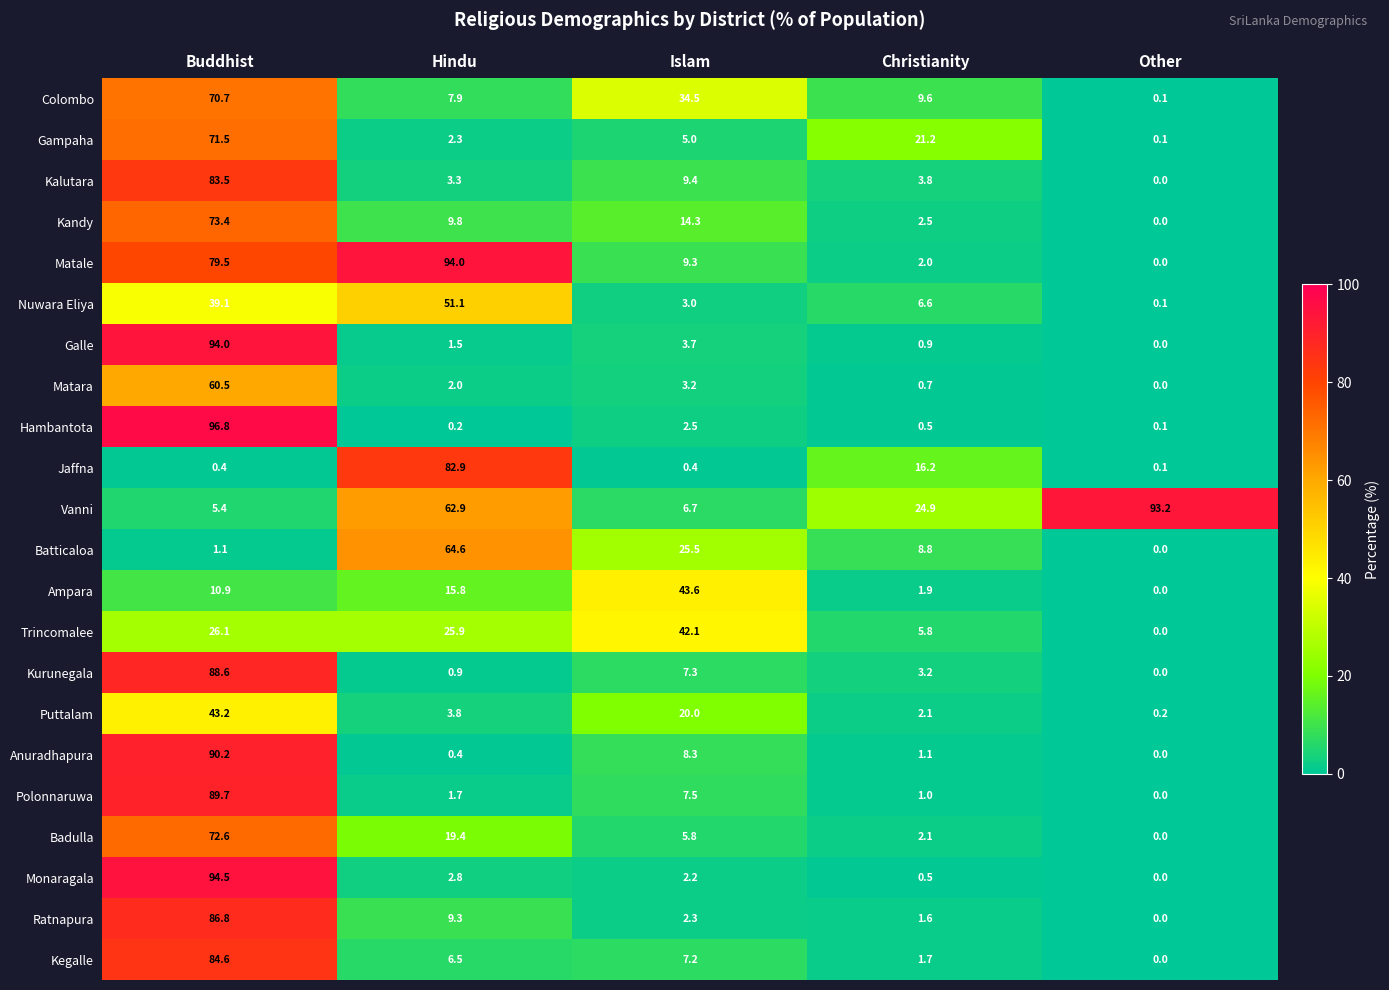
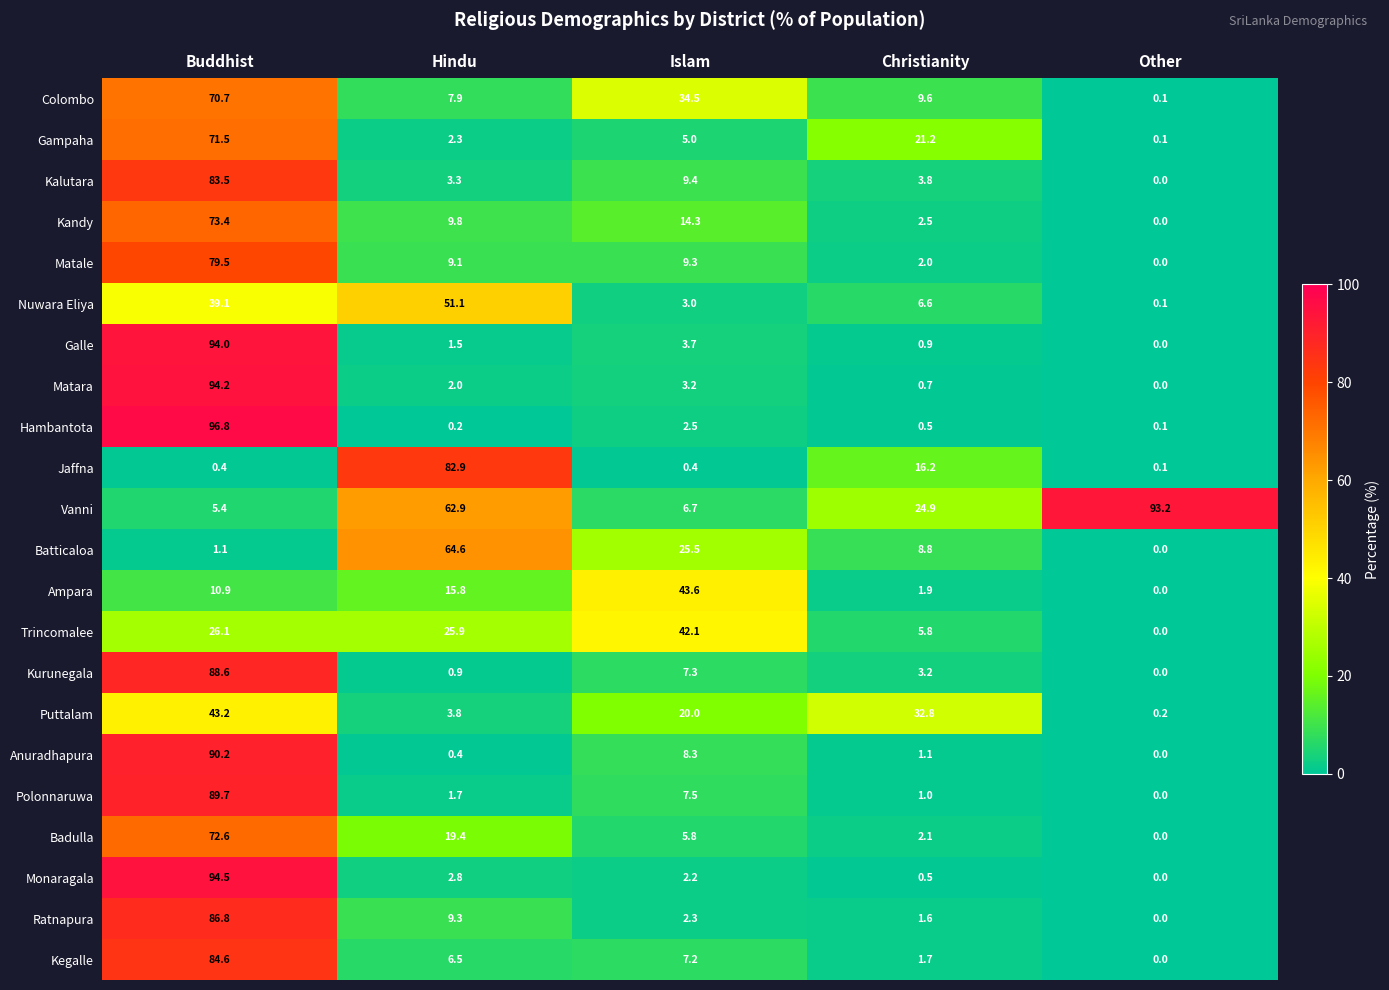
  {
    "Colombo": {
      "Buddhist": 70.7,
      "Hindu": 7.9,
      "Islam": 34.5,
      "Christianity": 9.6,
      "Other": 0.1
    },
    "Gampaha": {
      "Buddhist": 71.5,
      "Hindu": 2.3,
      "Islam": 5.0,
      "Christianity": 21.2,
      "Other": 0.1
    },
    "Kalutara": {
      "Buddhist": 83.5,
      "Hindu": 3.3,
      "Islam": 9.4,
      "Christianity": 3.8,
      "Other": 0.0
    },
    "Kandy": {
      "Buddhist": 73.4,
      "Hindu": 9.8,
      "Islam": 14.3,
      "Christianity": 2.5,
      "Other": 0.0
    },
    "Matale": {
      "Buddhist": 79.5,
-     "Hindu": 94.0,
+     "Hindu": 9.1,
      "Islam": 9.3,
      "Christianity": 2.0,
      "Other": 0.0
    },
    "Nuwara Eliya": {
      "Buddhist": 39.1,
      "Hindu": 51.1,
      "Islam": 3.0,
      "Christianity": 6.6,
      "Other": 0.1
    },
    "Galle": {
      "Buddhist": 94.0,
      "Hindu": 1.5,
      "Islam": 3.7,
      "Christianity": 0.9,
      "Other": 0.0
    },
    "Matara": {
-     "Buddhist": 60.5,
+     "Buddhist": 94.2,
      "Hindu": 2.0,
      "Islam": 3.2,
      "Christianity": 0.7,
      "Other": 0.0
    },
    "Hambantota": {
      "Buddhist": 96.8,
      "Hindu": 0.2,
      "Islam": 2.5,
      "Christianity": 0.5,
      "Other": 0.1
    },
    "Jaffna": {
      "Buddhist": 0.4,
      "Hindu": 82.9,
      "Islam": 0.4,
      "Christianity": 16.2,
      "Other": 0.1
    },
    "Vanni": {
      "Buddhist": 5.4,
      "Hindu": 62.9,
      "Islam": 6.7,
      "Christianity": 24.9,
      "Other": 93.2
    },
    "Batticaloa": {
      "Buddhist": 1.1,
      "Hindu": 64.6,
      "Islam": 25.5,
      "Christianity": 8.8,
      "Other": 0.0
    },
    "Ampara": {
      "Buddhist": 10.9,
      "Hindu": 15.8,
      "Islam": 43.6,
      "Christianity": 1.9,
      "Other": 0.0
    },
    "Trincomalee": {
      "Buddhist": 26.1,
      "Hindu": 25.9,
      "Islam": 42.1,
      "Christianity": 5.8,
      "Other": 0.0
    },
    "Kurunegala": {
      "Buddhist": 88.6,
      "Hindu": 0.9,
      "Islam": 7.3,
      "Christianity": 3.2,
      "Other": 0.0
    },
    "Puttalam": {
      "Buddhist": 43.2,
      "Hindu": 3.8,
      "Islam": 20.0,
-     "Christianity": 2.1,
+     "Christianity": 32.8,
      "Other": 0.2
    },
    "Anuradhapura": {
      "Buddhist": 90.2,
      "Hindu": 0.4,
      "Islam": 8.3,
      "Christianity": 1.1,
      "Other": 0.0
    },
    "Polonnaruwa": {
      "Buddhist": 89.7,
      "Hindu": 1.7,
      "Islam": 7.5,
      "Christianity": 1.0,
      "Other": 0.0
    },
    "Badulla": {
      "Buddhist": 72.6,
      "Hindu": 19.4,
      "Islam": 5.8,
      "Christianity": 2.1,
      "Other": 0.0
    },
    "Monaragala": {
      "Buddhist": 94.5,
      "Hindu": 2.8,
      "Islam": 2.2,
      "Christianity": 0.5,
      "Other": 0.0
    },
    "Ratnapura": {
      "Buddhist": 86.8,
      "Hindu": 9.3,
      "Islam": 2.3,
      "Christianity": 1.6,
      "Other": 0.0
    },
    "Kegalle": {
      "Buddhist": 84.6,
      "Hindu": 6.5,
      "Islam": 7.2,
      "Christianity": 1.7,
      "Other": 0.0
    }
  }
